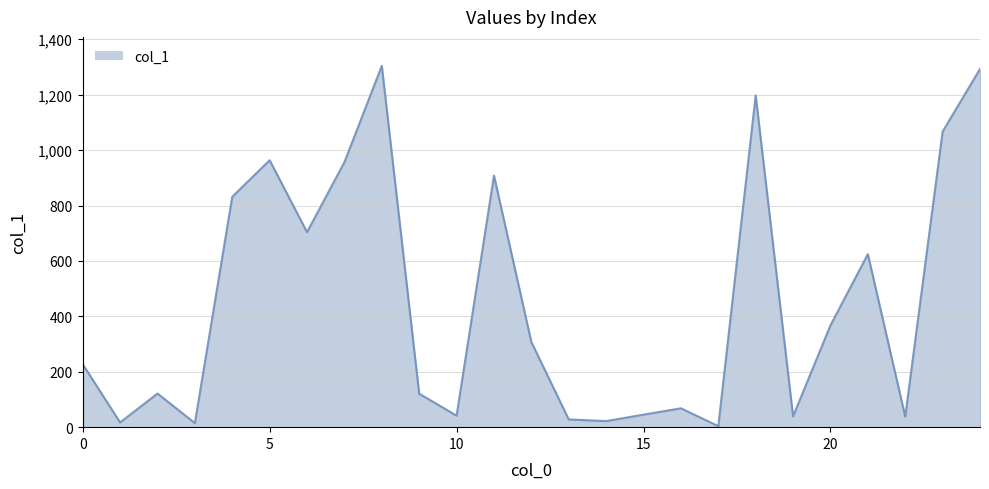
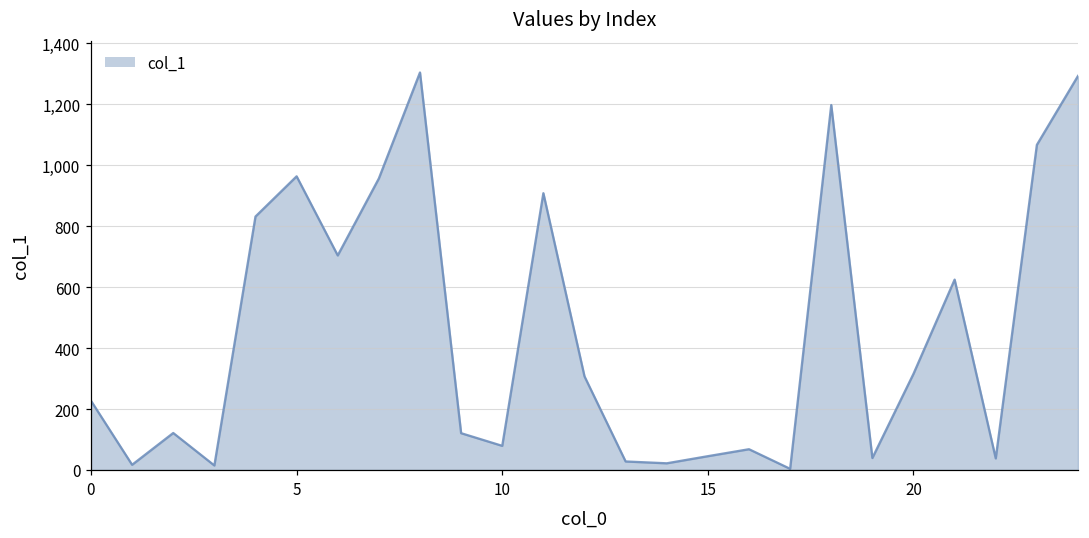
  {
    "0": 230,
    "5": 960,
-   "10": 40,
+   "10": 80,
    "15": 50,
-   "20": 370
+   "20": 320
  }
